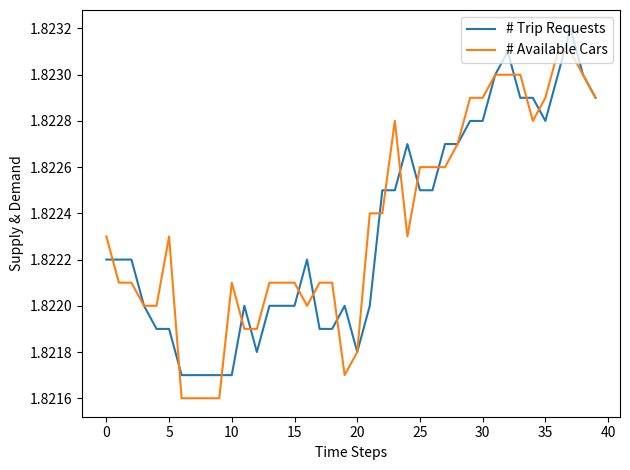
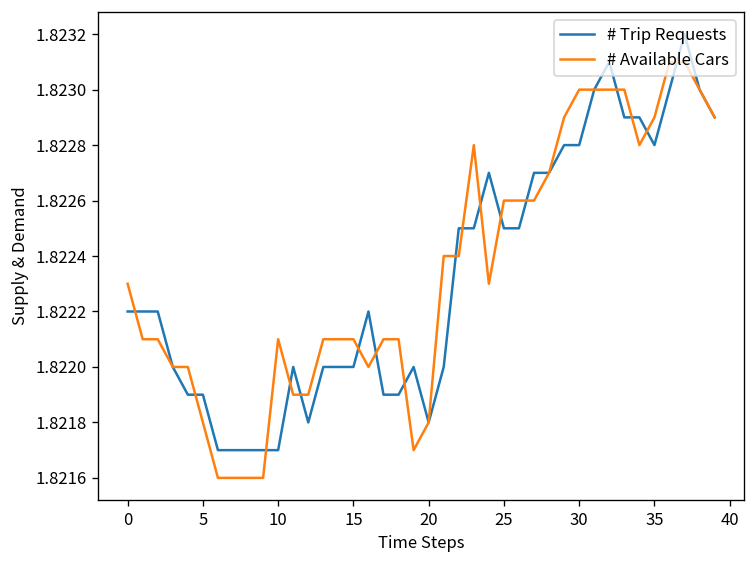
  {
    "# Trip Requests": {
      "0": 1.8222,
      "5": 1.8219,
      "10": 1.8217,
      "15": 1.8220,
      "25": 1.8225,
      "30": 1.8228,
      "35": 1.8228
    },
    "# Available Cars": {
      "0": 1.8223,
-     "5": 1.8223,
+     "5": 1.8218,
      "10": 1.8221,
      "15": 1.8221,
      "25": 1.8226,
-     "30": 1.8229,
+     "30": 1.8230,
      "35": 1.8229
    }
  }
